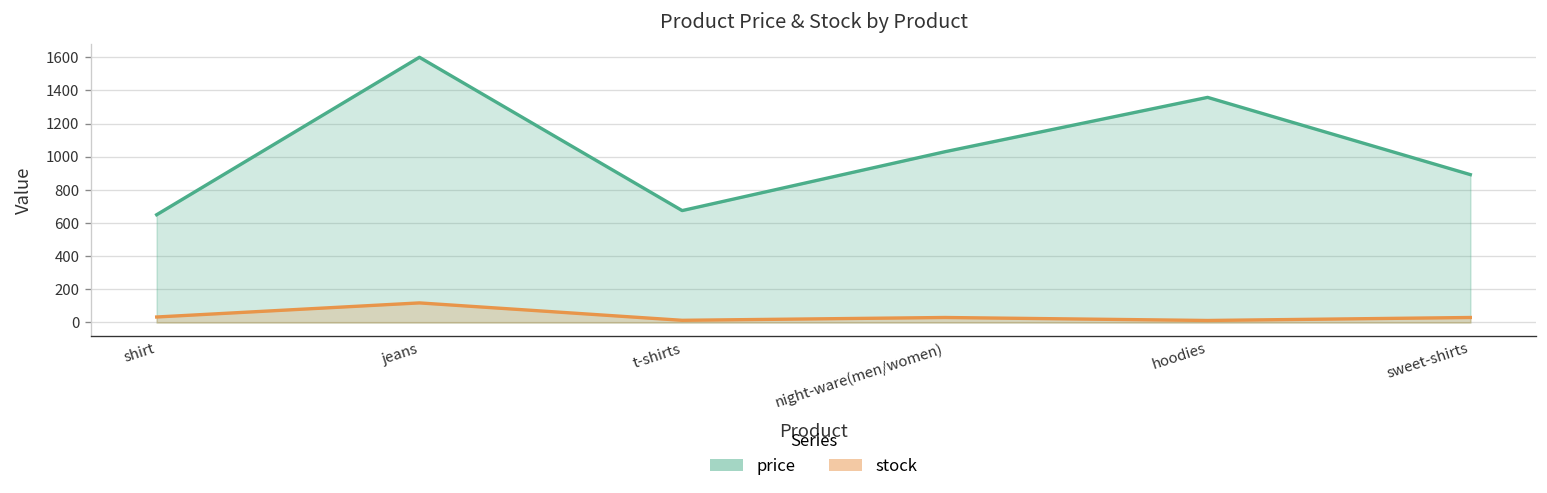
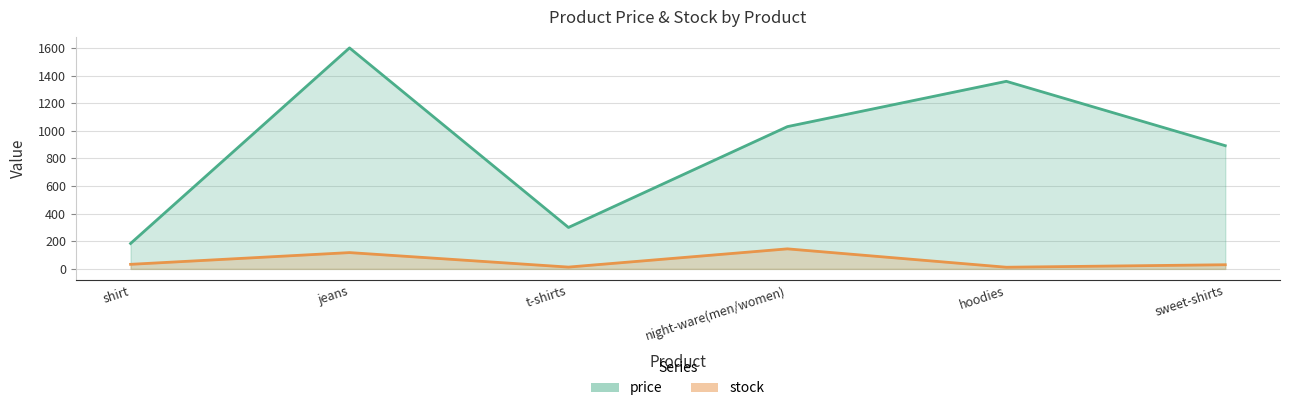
  {
    "price": {
-     "shirt": 650,
+     "shirt": 180,
      "jeans": 1600,
-     "t-shirts": 680,
+     "t-shirts": 300,
      "night-ware(men/women)": 1030,
      "hoodies": 1360,
      "sweet-shirts": 890
    },
    "stock": {
      "shirt": 30,
      "jeans": 120,
      "t-shirts": 10,
-     "night-ware(men/women)": 30,
+     "night-ware(men/women)": 150,
      "hoodies": 10,
      "sweet-shirts": 30
    }
  }
